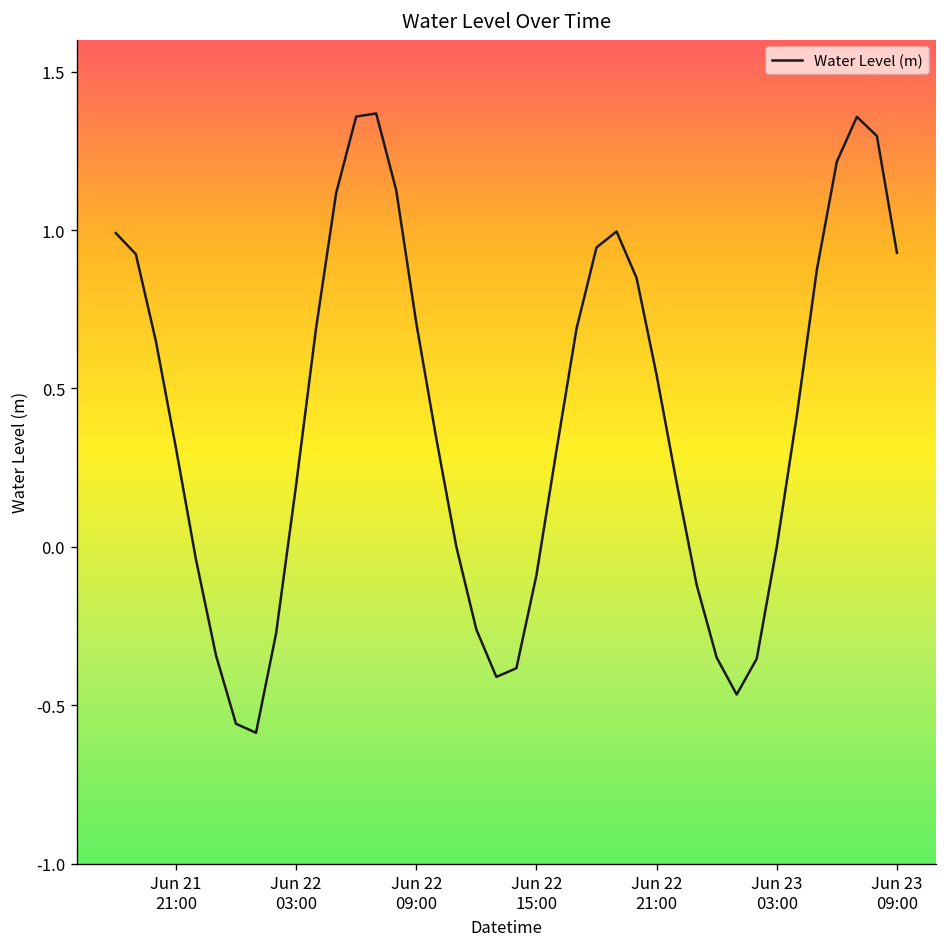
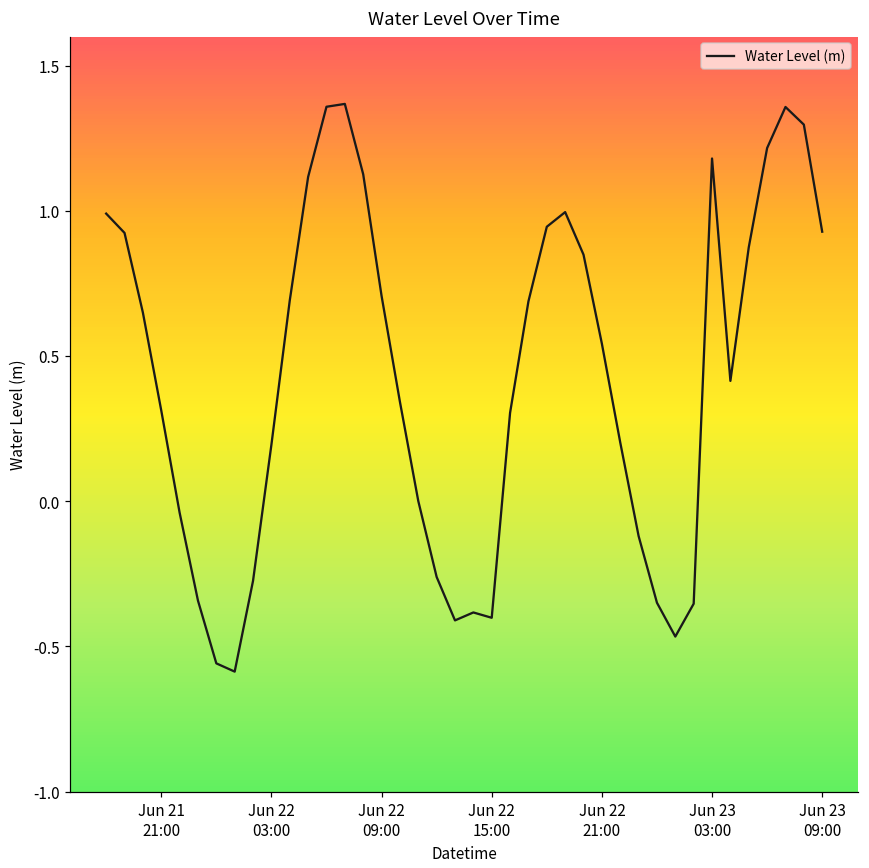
  {
    "Jun 21 21:00": 0.31,
    "Jun 22 03:00": 0.19,
    "Jun 22 09:00": 0.71,
-   "Jun 22 15:00": -0.09,
+   "Jun 22 15:00": -0.40,
    "Jun 22 21:00": 0.54,
-   "Jun 23 03:00": 0.00,
+   "Jun 23 03:00": 1.18,
    "Jun 23 09:00": 0.93
  }
